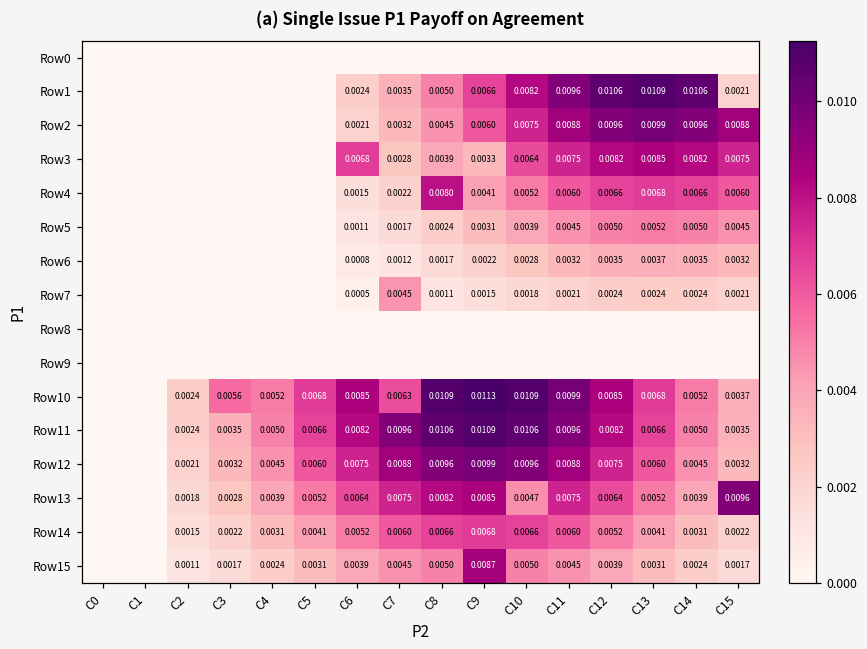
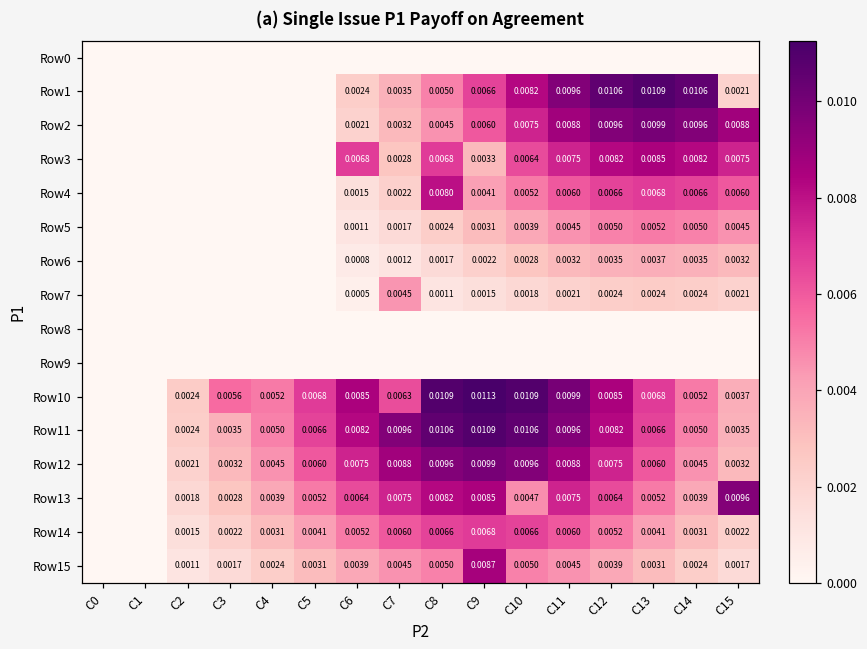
  {
    "Row1": {
      "C6": 0.0024,
      "C7": 0.0035,
      "C8": 0.0050,
      "C9": 0.0066,
      "C10": 0.0082,
      "C11": 0.0096,
      "C12": 0.0106,
      "C13": 0.0109,
      "C14": 0.0106,
      "C15": 0.0021
    },
    "Row2": {
      "C6": 0.0021,
      "C7": 0.0032,
      "C8": 0.0045,
      "C9": 0.0060,
      "C10": 0.0075,
      "C11": 0.0088,
      "C12": 0.0096,
      "C13": 0.0099,
      "C14": 0.0096,
      "C15": 0.0088
    },
    "Row3": {
      "C6": 0.0068,
      "C7": 0.0028,
-     "C8": 0.0039,
+     "C8": 0.0068,
      "C9": 0.0033,
      "C10": 0.0064,
      "C11": 0.0075,
      "C12": 0.0082,
      "C13": 0.0085,
      "C14": 0.0082,
      "C15": 0.0075
    },
    "Row4": {
      "C6": 0.0015,
      "C7": 0.0022,
      "C8": 0.0080,
      "C9": 0.0041,
      "C10": 0.0052,
      "C11": 0.0060,
      "C12": 0.0066,
      "C13": 0.0068,
      "C14": 0.0066,
      "C15": 0.0060
    },
    "Row5": {
      "C6": 0.0011,
      "C7": 0.0017,
      "C8": 0.0024,
      "C9": 0.0031,
      "C10": 0.0039,
      "C11": 0.0045,
      "C12": 0.0050,
      "C13": 0.0052,
      "C14": 0.0050,
      "C15": 0.0045
    },
    "Row6": {
      "C6": 0.0008,
      "C7": 0.0012,
      "C8": 0.0017,
      "C9": 0.0022,
      "C10": 0.0028,
      "C11": 0.0032,
      "C12": 0.0035,
      "C13": 0.0037,
      "C14": 0.0035,
      "C15": 0.0032
    },
    "Row7": {
      "C6": 0.0005,
      "C7": 0.0045,
      "C8": 0.0011,
      "C9": 0.0015,
      "C10": 0.0018,
      "C11": 0.0021,
      "C12": 0.0024,
      "C13": 0.0024,
      "C14": 0.0024,
      "C15": 0.0021
    },
    "Row10": {
      "C2": 0.0024,
      "C3": 0.0056,
      "C4": 0.0052,
      "C5": 0.0068,
      "C6": 0.0085,
      "C7": 0.0063,
      "C8": 0.0109,
      "C9": 0.0113,
      "C10": 0.0109,
      "C11": 0.0099,
      "C12": 0.0085,
      "C13": 0.0068,
      "C14": 0.0052,
      "C15": 0.0037
    },
    "Row11": {
      "C2": 0.0024,
      "C3": 0.0035,
      "C4": 0.0050,
      "C5": 0.0066,
      "C6": 0.0082,
      "C7": 0.0096,
      "C8": 0.0106,
      "C9": 0.0109,
      "C10": 0.0106,
      "C11": 0.0096,
      "C12": 0.0082,
      "C13": 0.0066,
      "C14": 0.0050,
      "C15": 0.0035
    },
    "Row12": {
      "C2": 0.0021,
      "C3": 0.0032,
      "C4": 0.0045,
      "C5": 0.0060,
      "C6": 0.0075,
      "C7": 0.0088,
      "C8": 0.0096,
      "C9": 0.0099,
      "C10": 0.0096,
      "C11": 0.0088,
      "C12": 0.0075,
      "C13": 0.0060,
      "C14": 0.0045,
      "C15": 0.0032
    },
    "Row13": {
      "C2": 0.0018,
      "C3": 0.0028,
      "C4": 0.0039,
      "C5": 0.0052,
      "C6": 0.0064,
      "C7": 0.0075,
      "C8": 0.0082,
      "C9": 0.0085,
      "C10": 0.0047,
      "C11": 0.0075,
      "C12": 0.0064,
      "C13": 0.0052,
      "C14": 0.0039,
      "C15": 0.0096
    },
    "Row14": {
      "C2": 0.0015,
      "C3": 0.0022,
      "C4": 0.0031,
      "C5": 0.0041,
      "C6": 0.0052,
      "C7": 0.0060,
      "C8": 0.0066,
      "C9": 0.0068,
      "C10": 0.0066,
      "C11": 0.0060,
      "C12": 0.0052,
      "C13": 0.0041,
      "C14": 0.0031,
      "C15": 0.0022
    },
    "Row15": {
      "C2": 0.0011,
      "C3": 0.0017,
      "C4": 0.0024,
      "C5": 0.0031,
      "C6": 0.0039,
      "C7": 0.0045,
      "C8": 0.0050,
      "C9": 0.0087,
      "C10": 0.0050,
      "C11": 0.0045,
      "C12": 0.0039,
      "C13": 0.0031,
      "C14": 0.0024,
      "C15": 0.0017
    }
  }
